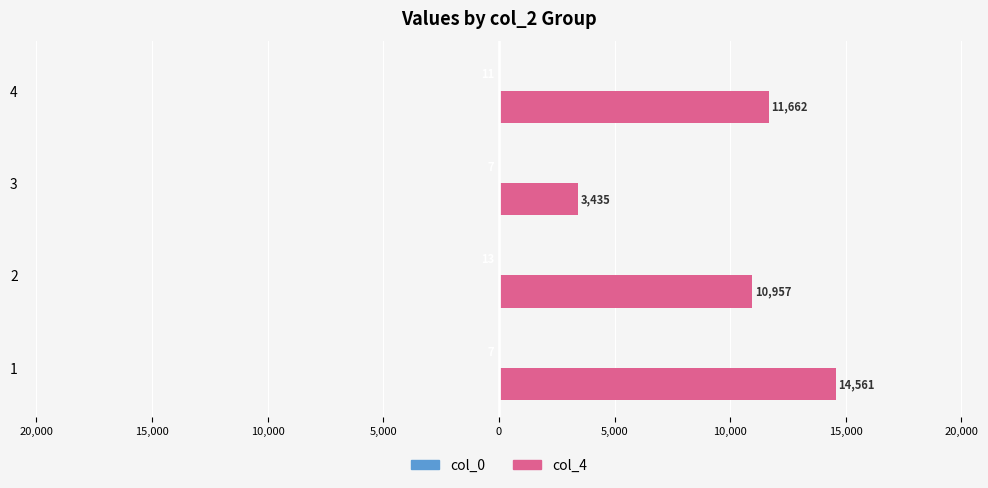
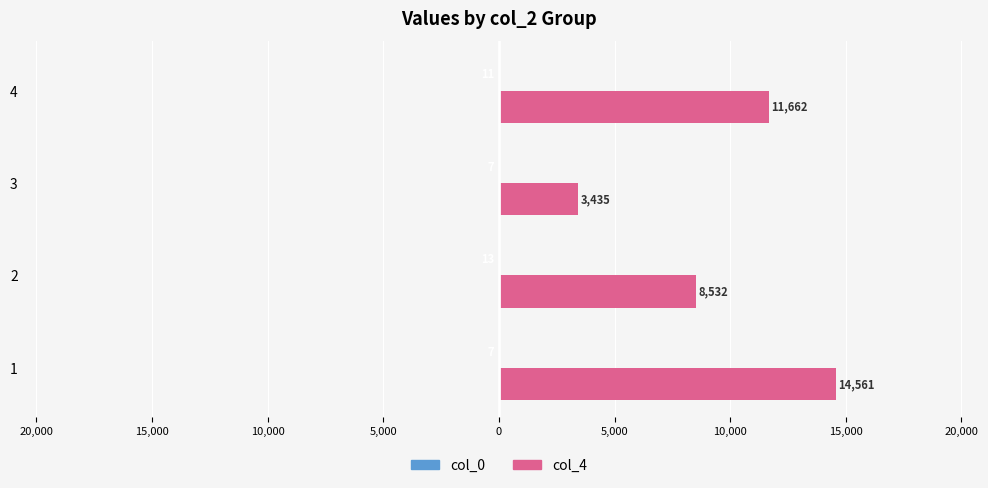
  {
    "col_4": {
      "4": "11,662",
      "3": "3,435",
-     "2": "10,957",
+     "2": "8,532",
      "1": "14,561"
    }
  }
